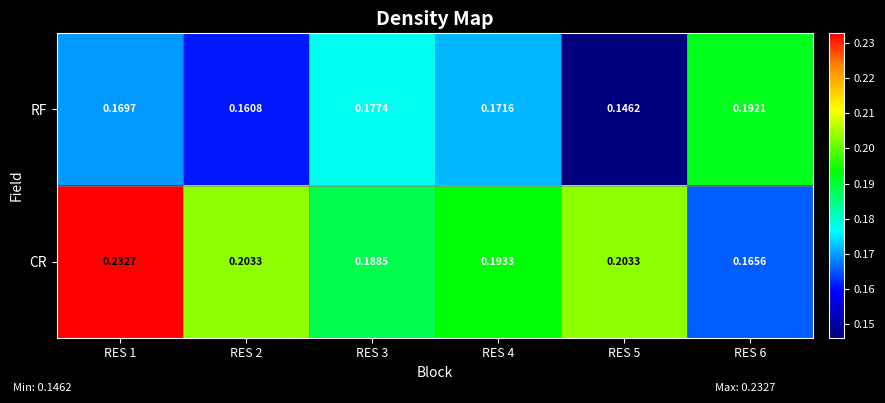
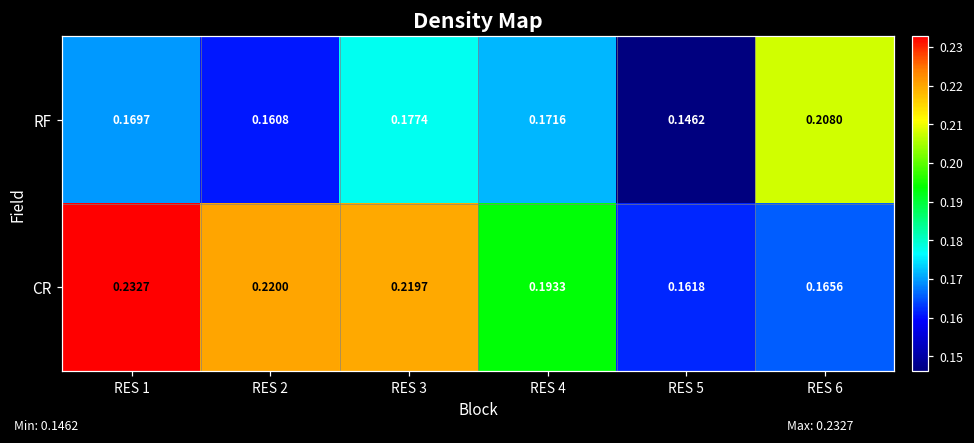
  {
    "RF": {
      "RES 1": 0.1697,
      "RES 2": 0.1608,
      "RES 3": 0.1774,
      "RES 4": 0.1716,
      "RES 5": 0.1462,
-     "RES 6": 0.1921
+     "RES 6": 0.2080
    },
    "CR": {
      "RES 1": 0.2327,
-     "RES 2": 0.2033,
-     "RES 3": 0.1885,
+     "RES 2": 0.2200,
+     "RES 3": 0.2197,
      "RES 4": 0.1933,
-     "RES 5": 0.2033,
+     "RES 5": 0.1618,
      "RES 6": 0.1656
    }
  }
